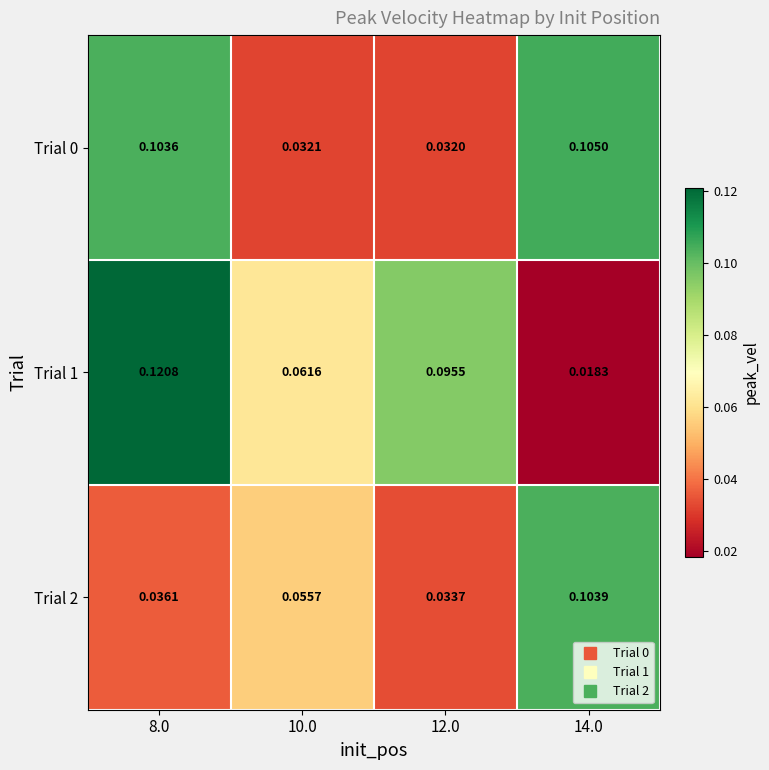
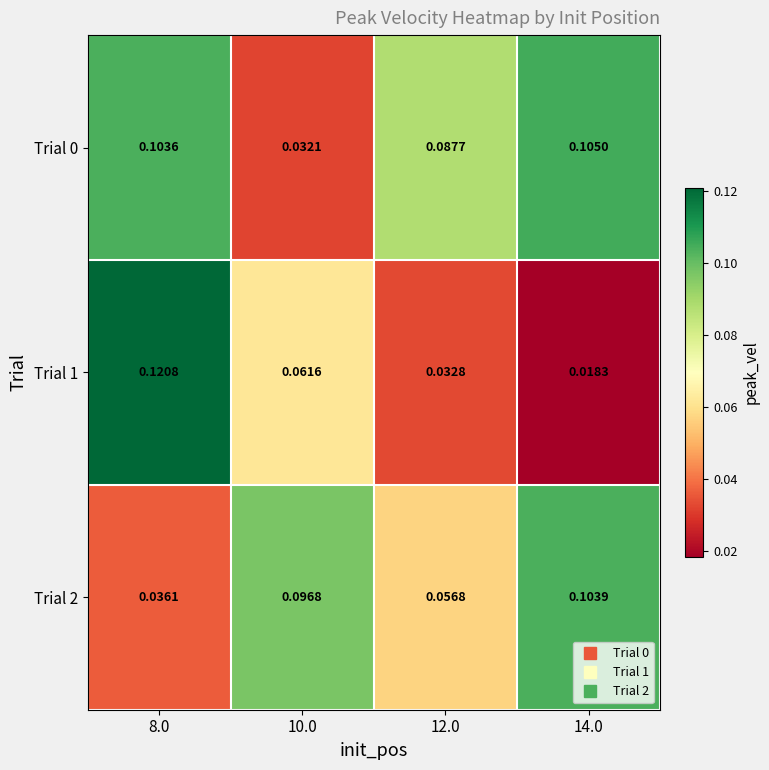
  {
    "Trial 0": {
      "8.0": 0.1036,
      "10.0": 0.0321,
-     "12.0": 0.0320,
+     "12.0": 0.0877,
      "14.0": 0.1050
    },
    "Trial 1": {
      "8.0": 0.1208,
      "10.0": 0.0616,
-     "12.0": 0.0955,
+     "12.0": 0.0328,
      "14.0": 0.0183
    },
    "Trial 2": {
      "8.0": 0.0361,
-     "10.0": 0.0557,
-     "12.0": 0.0337,
+     "10.0": 0.0968,
+     "12.0": 0.0568,
      "14.0": 0.1039
    }
  }
